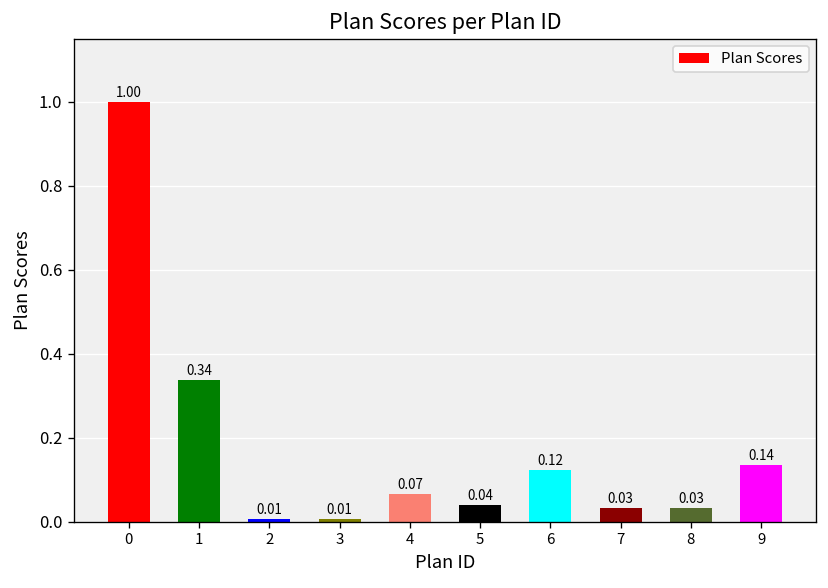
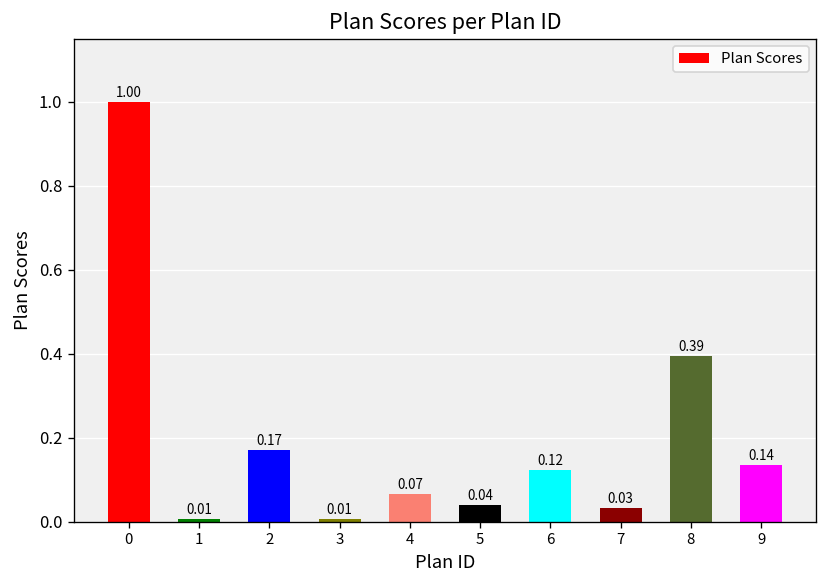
  {
    "0": 1.00,
-   "1": 0.34,
-   "2": 0.01,
+   "1": 0.01,
+   "2": 0.17,
    "3": 0.01,
    "4": 0.07,
    "5": 0.04,
    "6": 0.12,
    "7": 0.03,
-   "8": 0.03,
+   "8": 0.39,
    "9": 0.14
  }
